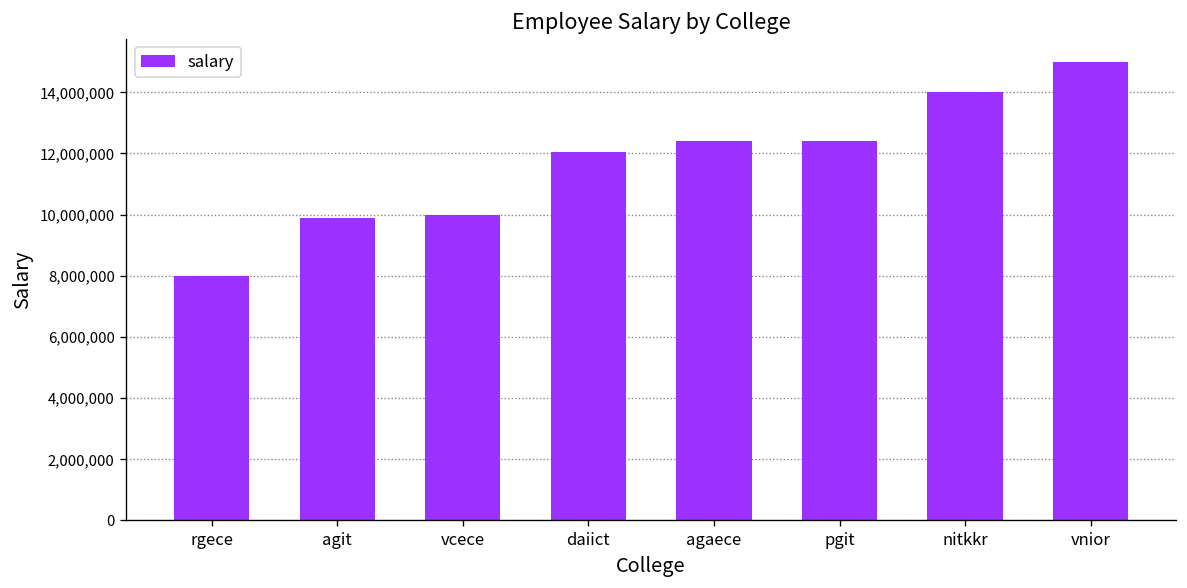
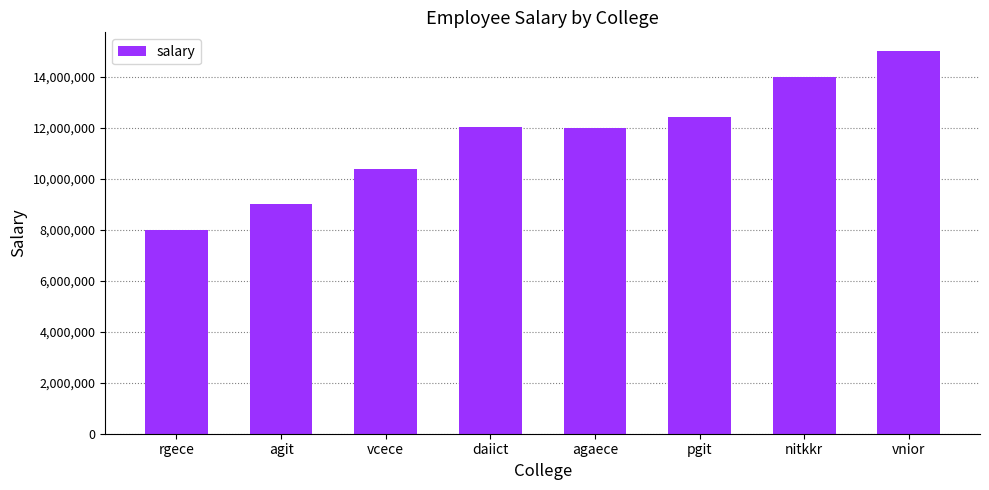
  {
    "rgece": "8,000,000",
-   "agit": "9,900,000",
-   "vcece": "10,000,000",
+   "agit": "9,000,000",
+   "vcece": "10,400,000",
    "daiict": "12,000,000",
-   "agaece": "12,400,000",
+   "agaece": "12,000,000",
    "pgit": "12,400,000",
    "nitkkr": "14,000,000",
    "vnior": "15,000,000"
  }
